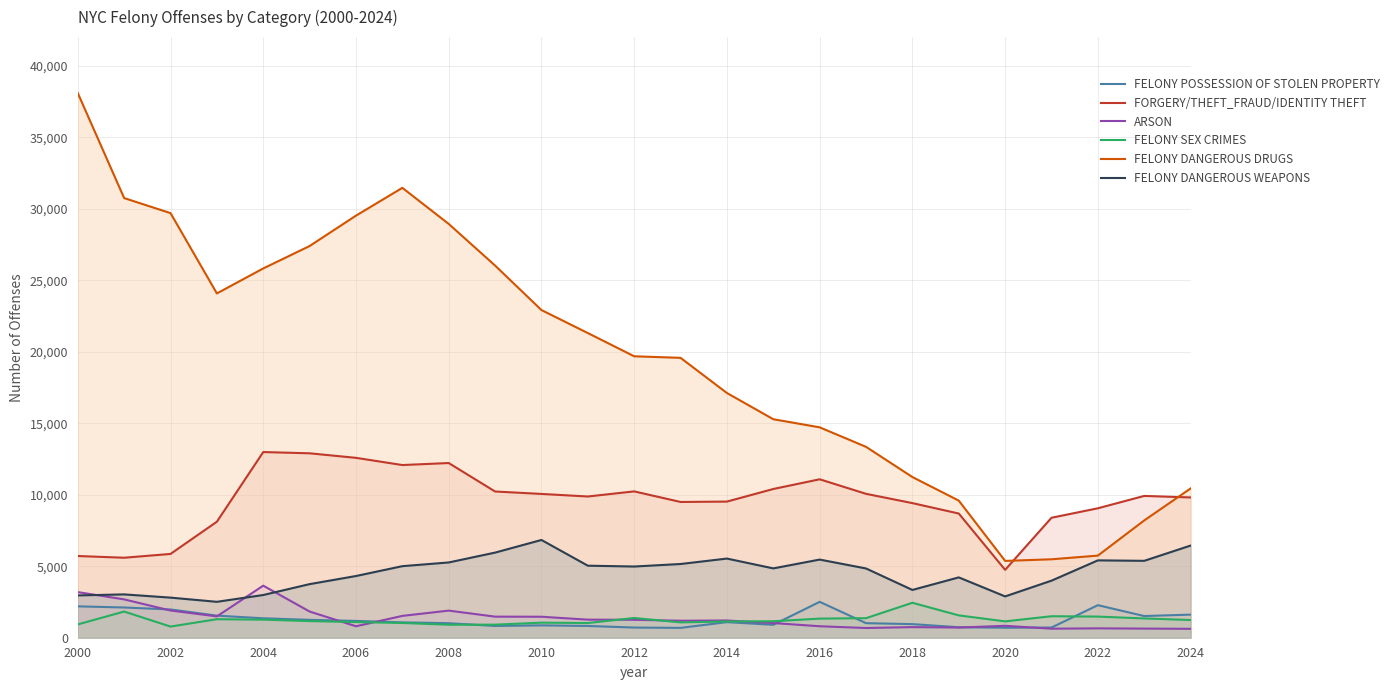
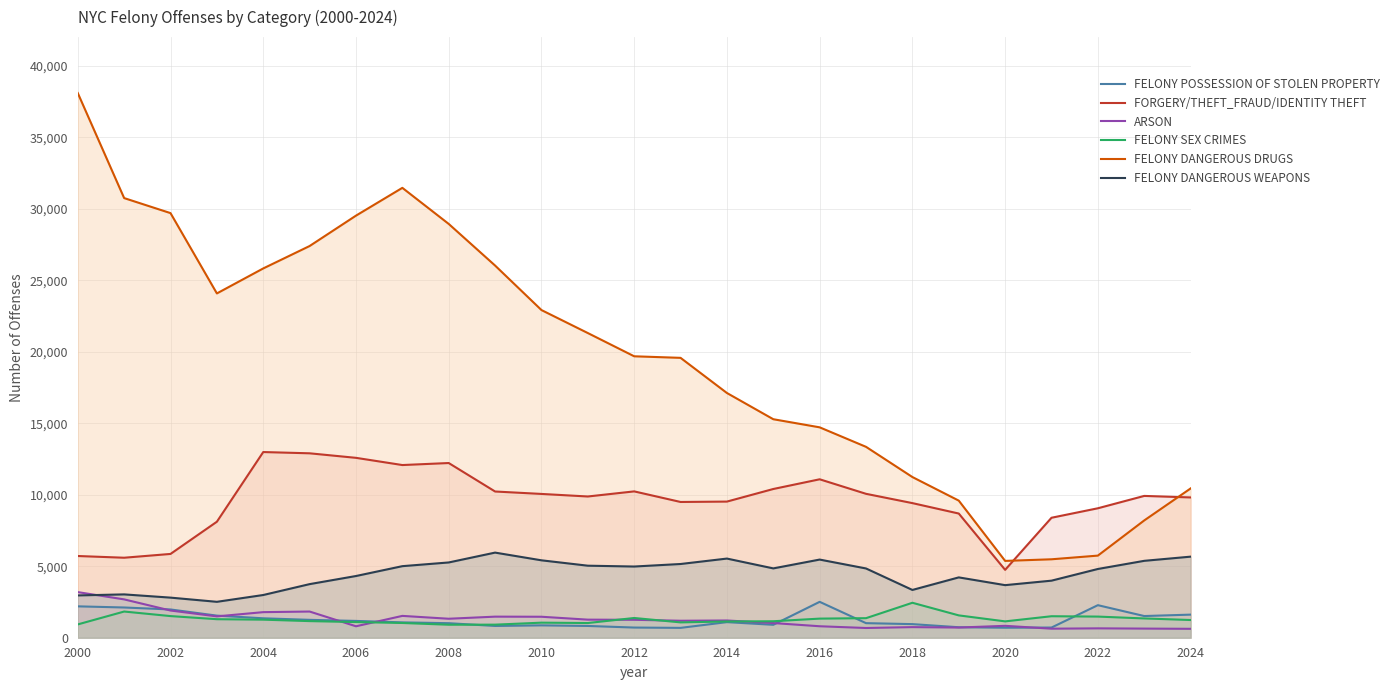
  {
    "FELONY POSSESSION OF STOLEN PROPERTY": {
      "2000": "2,200",
      "2010": "900",
      "2012": "700",
      "2016": "2,500",
      "2018": "1,000",
      "2022": "2,300",
      "2024": "1,600"
    },
    "ARSON": {
      "2000": "3,200",
-     "2004": "3,600",
+     "2004": "1,800",
      "2006": "800",
-     "2008": "1,900",
+     "2008": "1,300",
      "2010": "1,500",
      "2016": "800",
      "2018": "700",
      "2022": "700",
      "2024": "600"
    },
    "FELONY SEX CRIMES": {
      "2000": "900",
-     "2002": "800",
+     "2002": "1,500",
      "2010": "1,100",
      "2016": "1,300",
      "2018": "2,400",
      "2020": "1,100",
      "2022": "1,500",
      "2024": "1,200"
    },
    "FELONY DANGEROUS WEAPONS": {
      "2000": "3,000",
      "2002": "2,800",
      "2004": "3,000",
      "2006": "4,300",
      "2008": "5,300",
-     "2010": "6,800",
+     "2010": "5,400",
      "2012": "5,000",
      "2014": "5,500",
      "2016": "5,500",
      "2018": "3,300",
-     "2020": "2,900",
-     "2022": "5,400",
-     "2024": "6,400"
+     "2020": "3,700",
+     "2022": "4,800",
+     "2024": "5,700"
    }
  }
